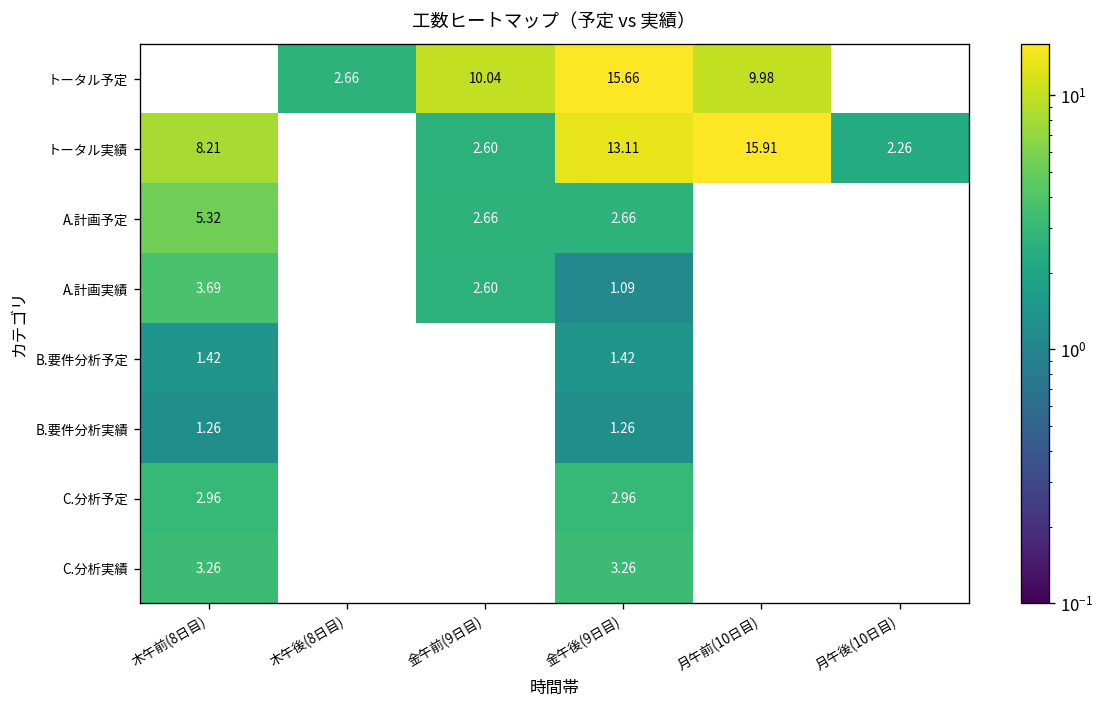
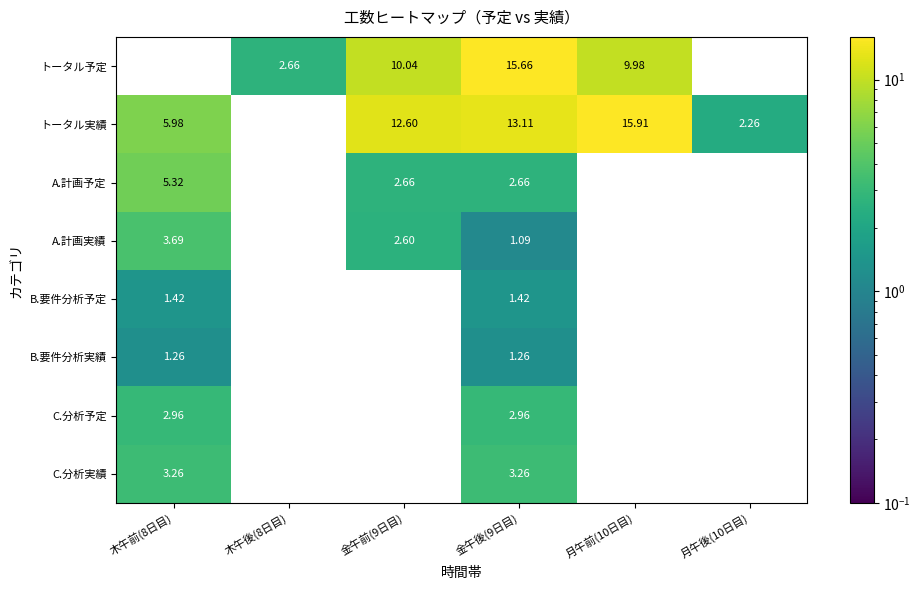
  {
    "トータル予定": {
      "木午後(8日目)": 2.66,
      "金午前(9日目)": 10.04,
      "金午後(9日目)": 15.66,
      "月午前(10日目)": 9.98
    },
    "トータル実績": {
-     "木午前(8日目)": 8.21,
-     "金午前(9日目)": 2.60,
+     "木午前(8日目)": 5.98,
+     "金午前(9日目)": 12.60,
      "金午後(9日目)": 13.11,
      "月午前(10日目)": 15.91,
      "月午後(10日目)": 2.26
    },
    "A.計画予定": {
      "木午前(8日目)": 5.32,
      "金午前(9日目)": 2.66,
      "金午後(9日目)": 2.66
    },
    "A.計画実績": {
      "木午前(8日目)": 3.69,
      "金午前(9日目)": 2.60,
      "金午後(9日目)": 1.09
    },
    "B.要件分析予定": {
      "木午前(8日目)": 1.42,
      "金午後(9日目)": 1.42
    },
    "B.要件分析実績": {
      "木午前(8日目)": 1.26,
      "金午後(9日目)": 1.26
    },
    "C.分析予定": {
      "木午前(8日目)": 2.96,
      "金午後(9日目)": 2.96
    },
    "C.分析実績": {
      "木午前(8日目)": 3.26,
      "金午後(9日目)": 3.26
    }
  }
